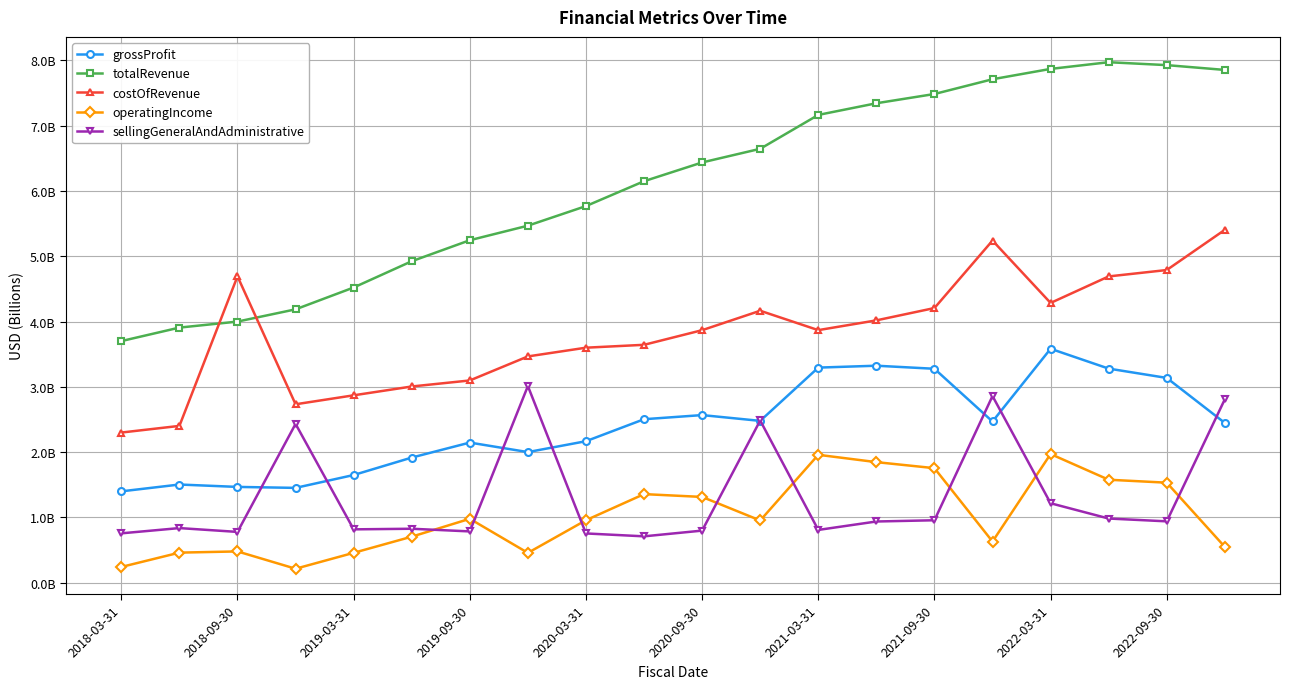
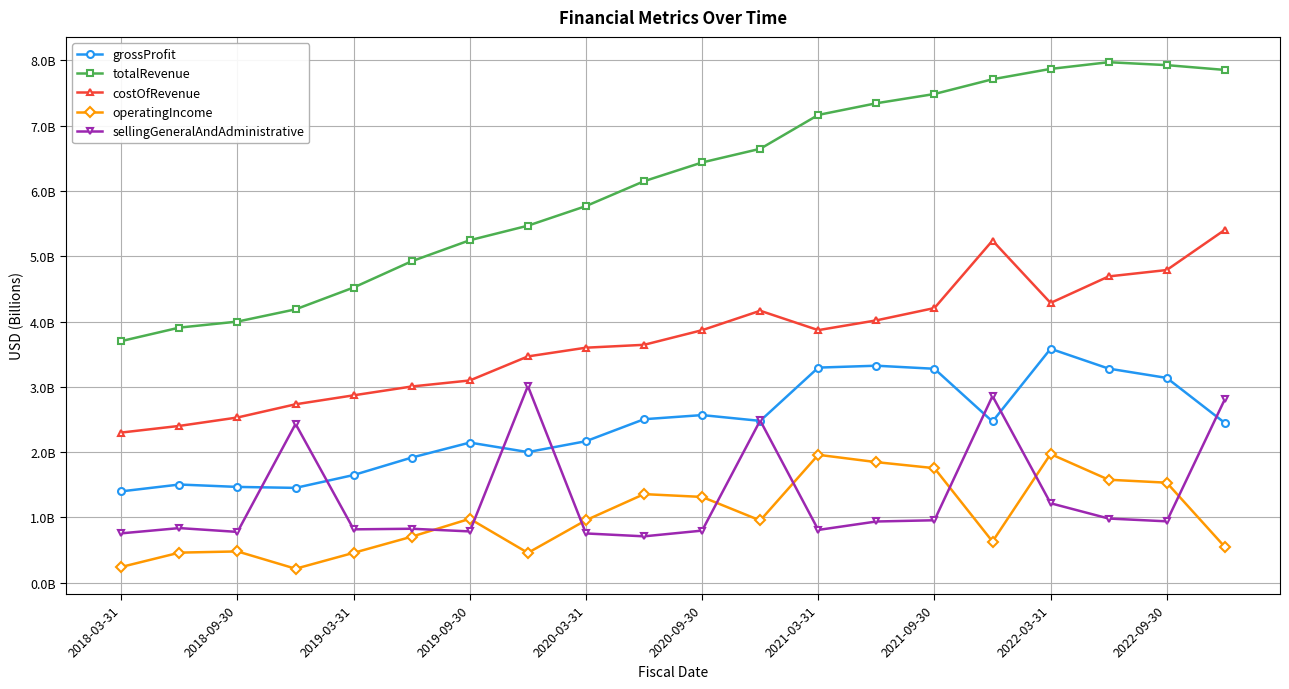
  {
    "grossProfit": {
      "2018-03-31": 1400000000,
      "2018-09-30": 1500000000,
      "2019-03-31": 1700000000,
      "2019-09-30": 2100000000,
      "2020-03-31": 2200000000,
      "2020-09-30": 2600000000,
      "2021-03-31": 3300000000,
      "2021-09-30": 3300000000,
      "2022-03-31": 3600000000,
      "2022-09-30": 3100000000
    },
    "totalRevenue": {
      "2018-03-31": 3700000000,
      "2018-09-30": 4000000000,
      "2019-03-31": 4500000000,
      "2019-09-30": 5200000000,
      "2020-03-31": 5800000000,
      "2020-09-30": 6400000000,
      "2021-03-31": 7200000000,
      "2021-09-30": 7500000000,
      "2022-03-31": 7900000000,
      "2022-09-30": 7900000000
    },
    "costOfRevenue": {
      "2018-03-31": 2300000000,
-     "2018-09-30": 4700000000,
+     "2018-09-30": 2500000000,
      "2019-03-31": 2900000000,
      "2019-09-30": 3100000000,
      "2020-03-31": 3600000000,
      "2020-09-30": 3900000000,
      "2021-03-31": 3900000000,
      "2021-09-30": 4200000000,
      "2022-03-31": 4300000000,
      "2022-09-30": 4800000000
    },
    "operatingIncome": {
      "2018-03-31": 200000000,
      "2018-09-30": 500000000,
      "2019-03-31": 500000000,
      "2019-09-30": 1000000000,
      "2020-03-31": 1000000000,
      "2020-09-30": 1300000000,
      "2021-03-31": 2000000000,
      "2021-09-30": 1800000000,
      "2022-03-31": 2000000000,
      "2022-09-30": 1500000000
    },
    "sellingGeneralAndAdministrative": {
      "2018-03-31": 800000000,
      "2018-09-30": 800000000,
      "2019-03-31": 800000000,
      "2019-09-30": 800000000,
      "2020-03-31": 800000000,
      "2020-09-30": 800000000,
      "2021-03-31": 800000000,
      "2021-09-30": 1000000000,
      "2022-03-31": 1200000000,
      "2022-09-30": 900000000
    }
  }
